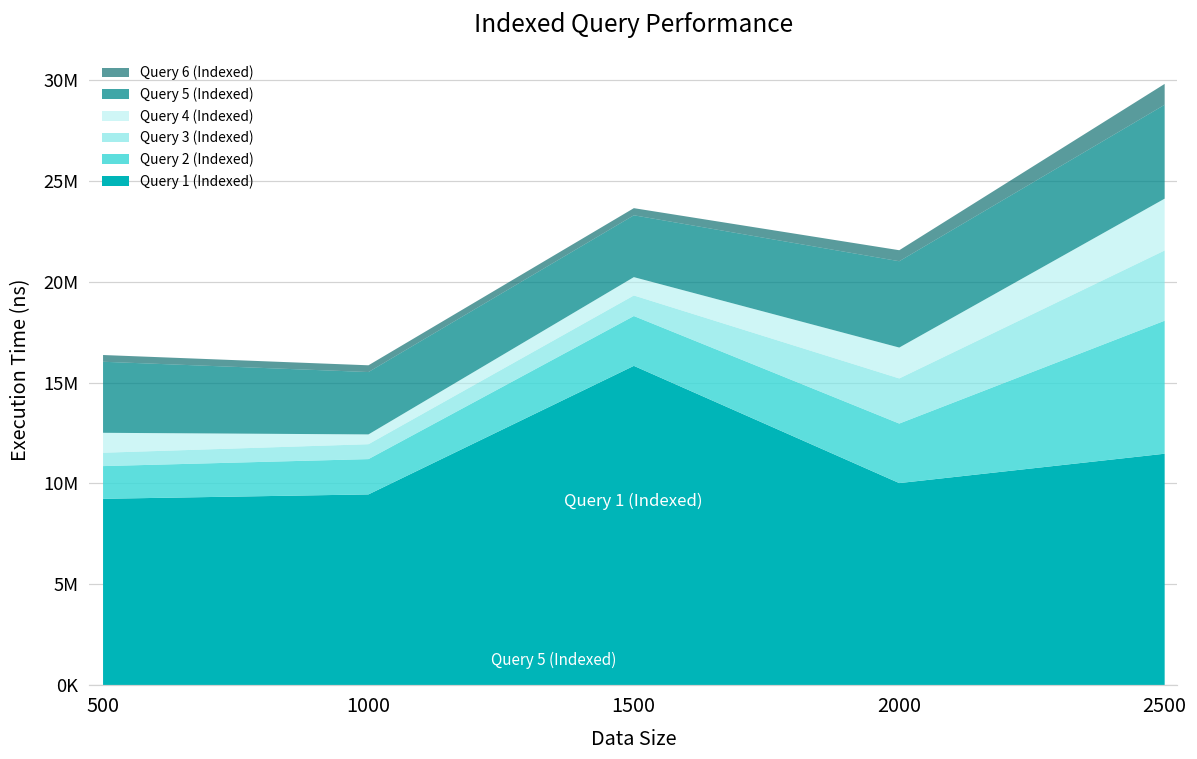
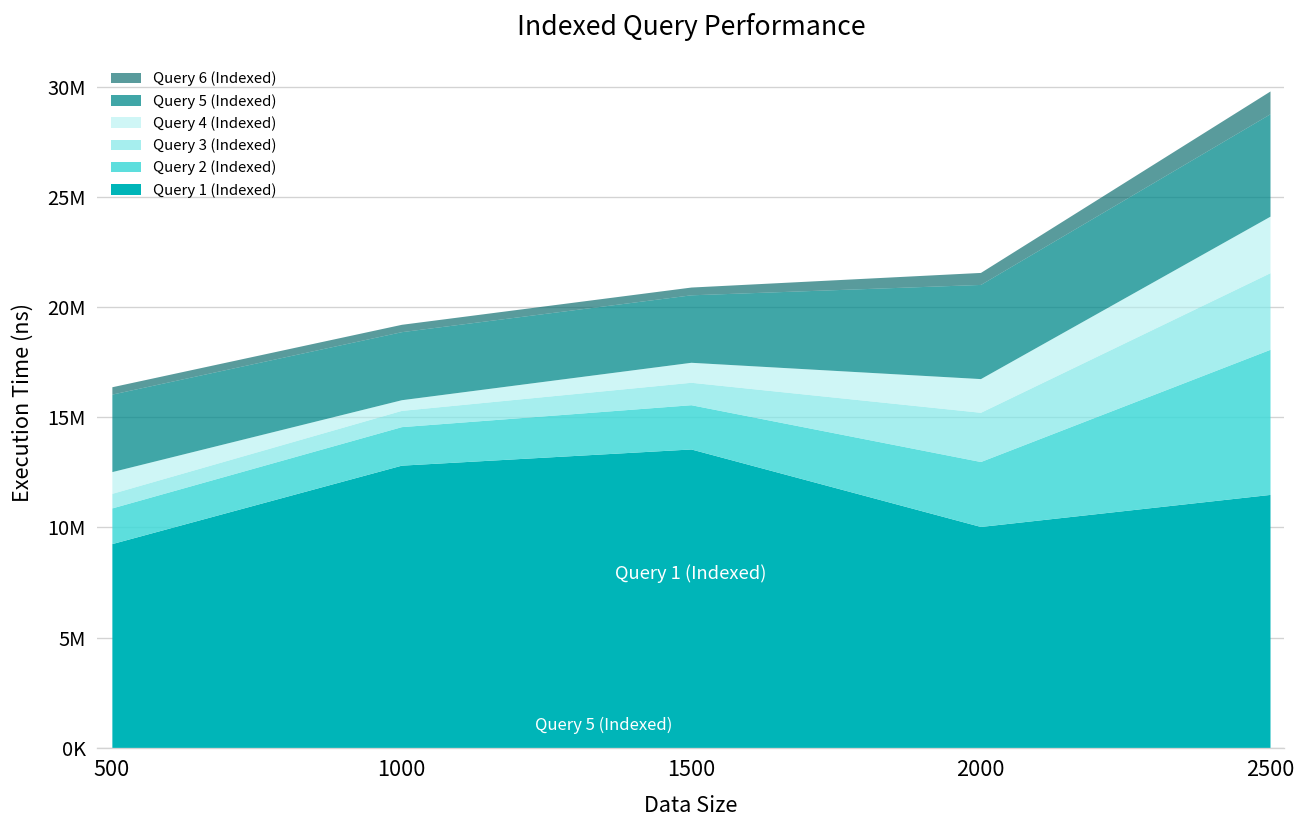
  {
    "Query 1 (Indexed)": {
      "500": 9300000,
-     "1000": 9500000,
-     "1500": 15800000,
+     "1000": 12800000,
+     "1500": 13600000,
      "2000": 10000000,
      "2500": 11500000
    },
    "Query 2 (Indexed)": {
      "500": 1600000,
      "1000": 1700000,
-     "1500": 2500000,
+     "1500": 2000000,
      "2000": 2900000,
      "2500": 6600000
    }
  }
